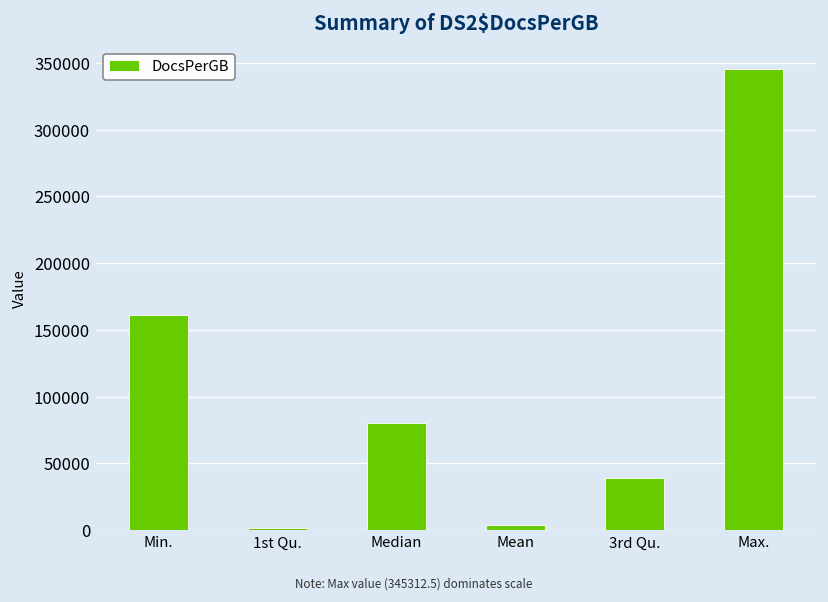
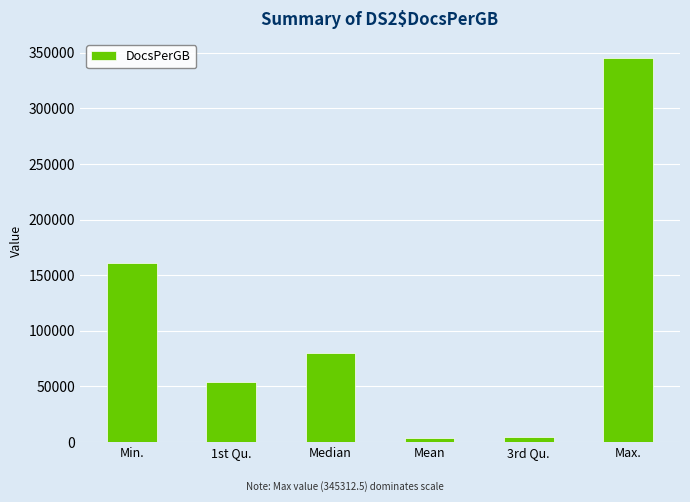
  {
    "Min.": 161000,
-   "1st Qu.": 1000,
+   "1st Qu.": 54000,
    "Median": 80000,
    "Mean": 4000,
-   "3rd Qu.": 39000,
+   "3rd Qu.": 5000,
    "Max.": 345000
  }
